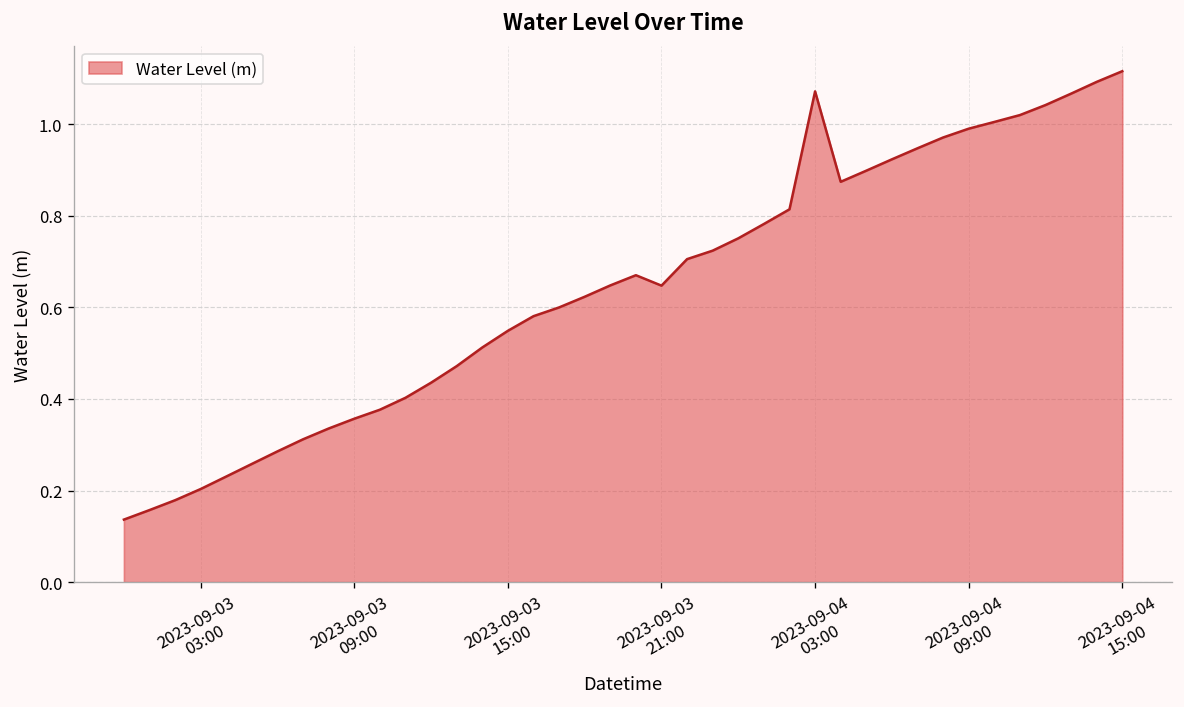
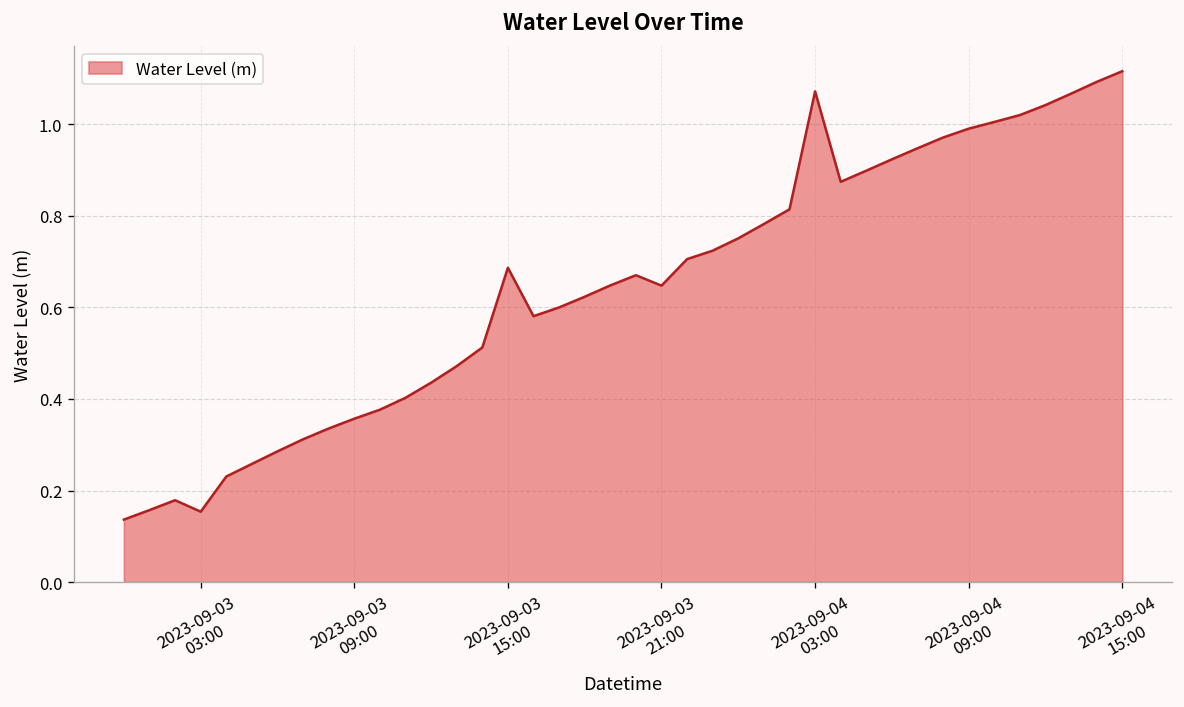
  {
-   "2023-09-03 03:00": 0.20,
+   "2023-09-03 03:00": 0.15,
    "2023-09-03 09:00": 0.36,
-   "2023-09-03 15:00": 0.55,
+   "2023-09-03 15:00": 0.69,
    "2023-09-03 21:00": 0.65,
    "2023-09-04 03:00": 1.07,
    "2023-09-04 09:00": 0.99,
    "2023-09-04 15:00": 1.12
  }
